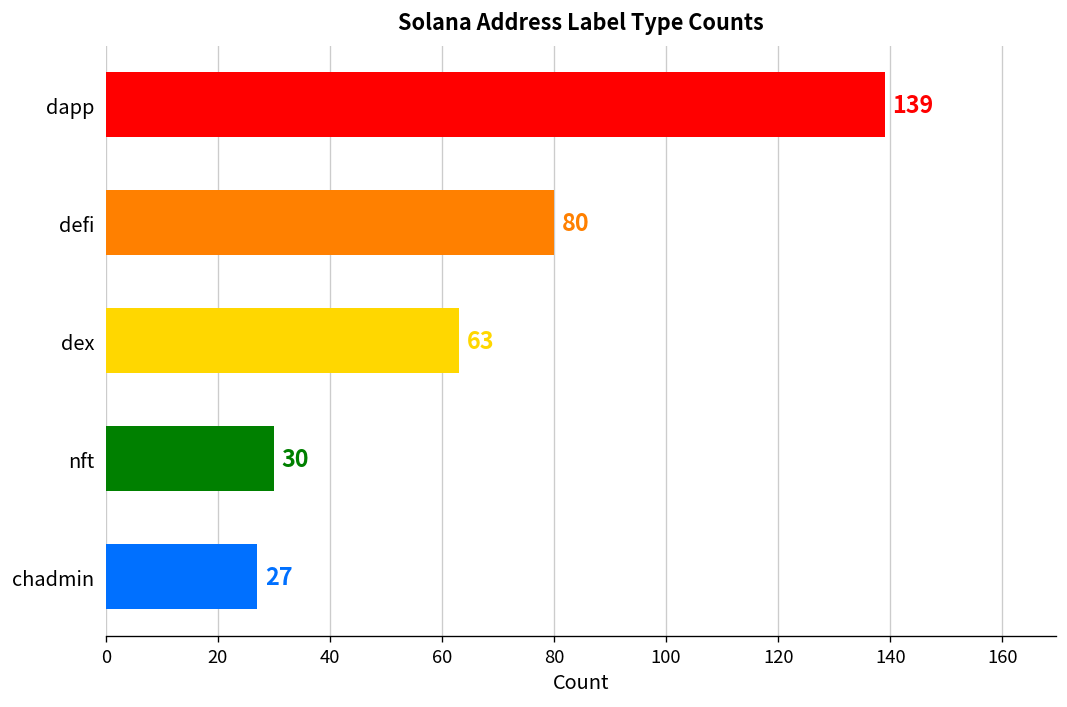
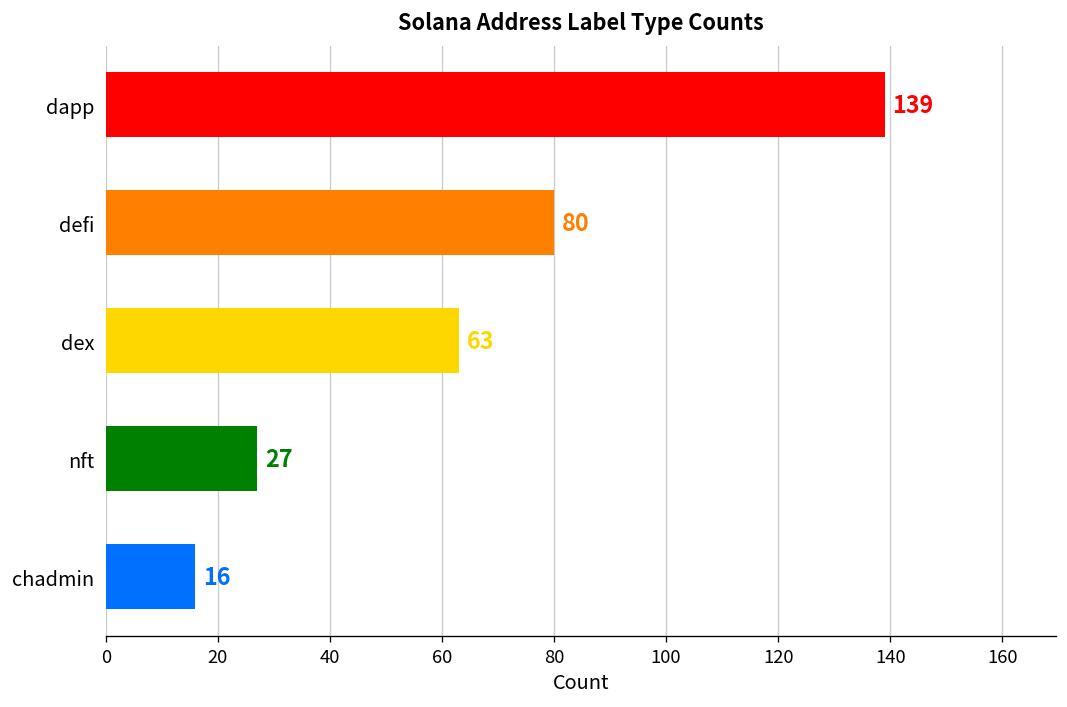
  {
    "dapp": 139,
    "defi": 80,
    "dex": 63,
-   "nft": 30,
-   "chadmin": 27
+   "nft": 27,
+   "chadmin": 16
  }
